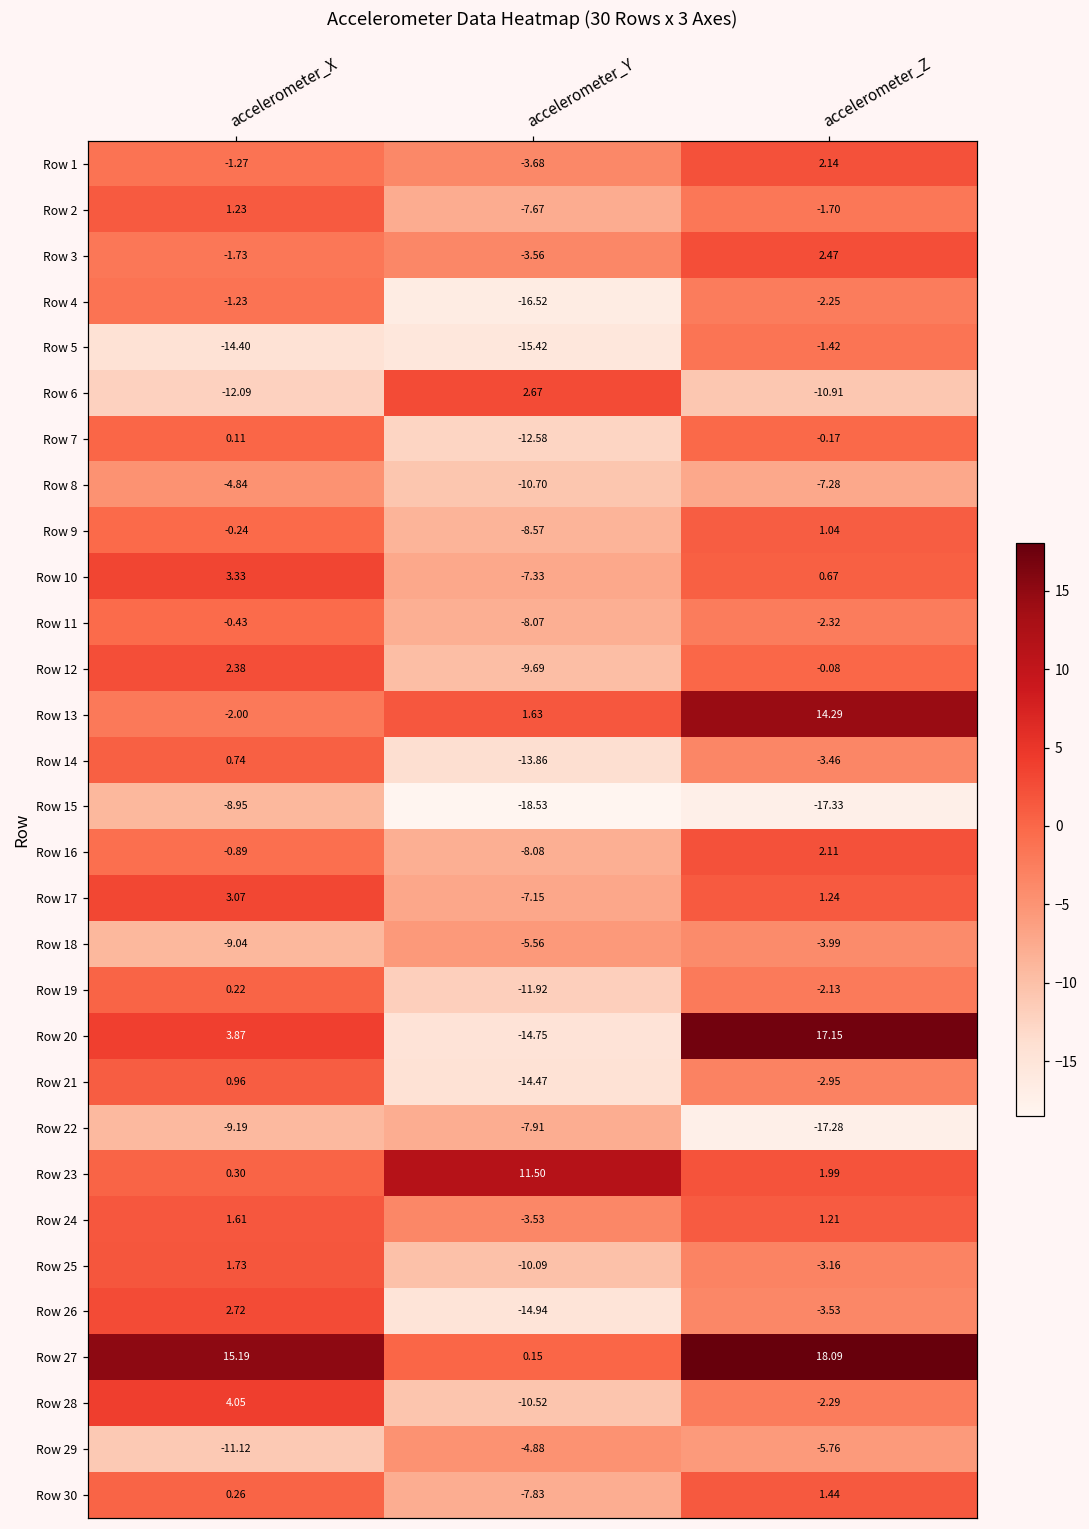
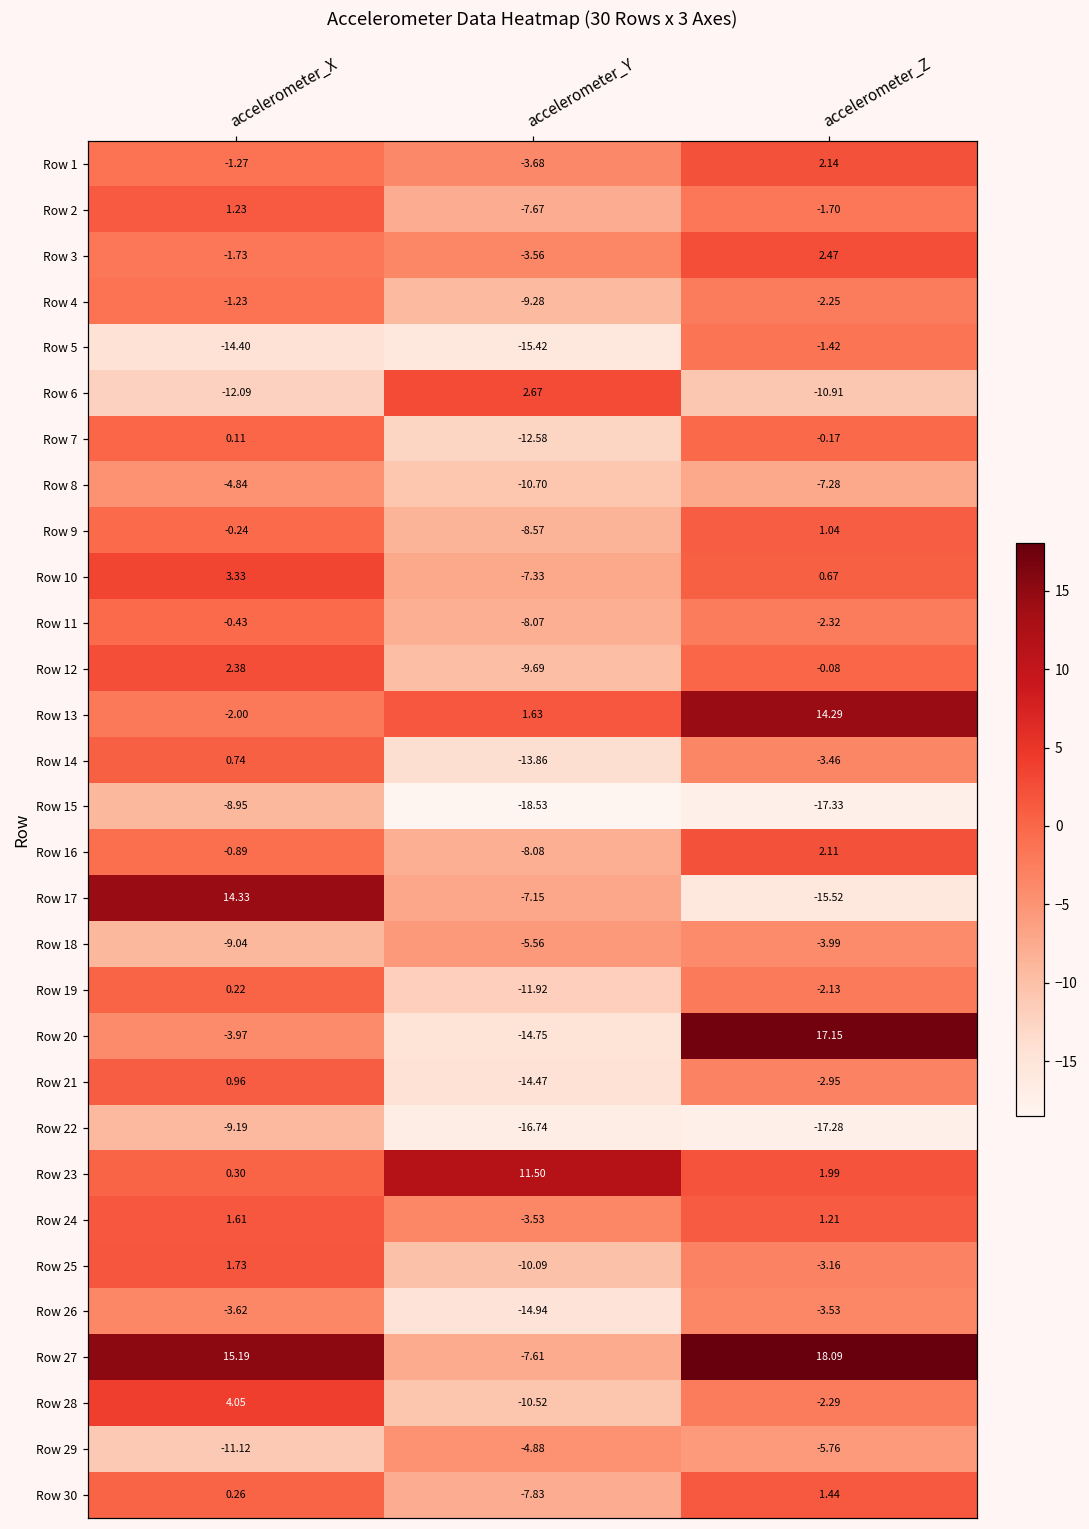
  {
    "Row 1": {
      "accelerometer_X": -1.27,
      "accelerometer_Y": -3.68,
      "accelerometer_Z": 2.14
    },
    "Row 2": {
      "accelerometer_X": 1.23,
      "accelerometer_Y": -7.67,
      "accelerometer_Z": -1.70
    },
    "Row 3": {
      "accelerometer_X": -1.73,
      "accelerometer_Y": -3.56,
      "accelerometer_Z": 2.47
    },
    "Row 4": {
      "accelerometer_X": -1.23,
-     "accelerometer_Y": -16.52,
+     "accelerometer_Y": -9.28,
      "accelerometer_Z": -2.25
    },
    "Row 5": {
      "accelerometer_X": -14.40,
      "accelerometer_Y": -15.42,
      "accelerometer_Z": -1.42
    },
    "Row 6": {
      "accelerometer_X": -12.09,
      "accelerometer_Y": 2.67,
      "accelerometer_Z": -10.91
    },
    "Row 7": {
      "accelerometer_X": 0.11,
      "accelerometer_Y": -12.58,
      "accelerometer_Z": -0.17
    },
    "Row 8": {
      "accelerometer_X": -4.84,
      "accelerometer_Y": -10.70,
      "accelerometer_Z": -7.28
    },
    "Row 9": {
      "accelerometer_X": -0.24,
      "accelerometer_Y": -8.57,
      "accelerometer_Z": 1.04
    },
    "Row 10": {
      "accelerometer_X": 3.33,
      "accelerometer_Y": -7.33,
      "accelerometer_Z": 0.67
    },
    "Row 11": {
      "accelerometer_X": -0.43,
      "accelerometer_Y": -8.07,
      "accelerometer_Z": -2.32
    },
    "Row 12": {
      "accelerometer_X": 2.38,
      "accelerometer_Y": -9.69,
      "accelerometer_Z": -0.08
    },
    "Row 13": {
      "accelerometer_X": -2.00,
      "accelerometer_Y": 1.63,
      "accelerometer_Z": 14.29
    },
    "Row 14": {
      "accelerometer_X": 0.74,
      "accelerometer_Y": -13.86,
      "accelerometer_Z": -3.46
    },
    "Row 15": {
      "accelerometer_X": -8.95,
      "accelerometer_Y": -18.53,
      "accelerometer_Z": -17.33
    },
    "Row 16": {
      "accelerometer_X": -0.89,
      "accelerometer_Y": -8.08,
      "accelerometer_Z": 2.11
    },
    "Row 17": {
-     "accelerometer_X": 3.07,
+     "accelerometer_X": 14.33,
      "accelerometer_Y": -7.15,
-     "accelerometer_Z": 1.24
+     "accelerometer_Z": -15.52
    },
    "Row 18": {
      "accelerometer_X": -9.04,
      "accelerometer_Y": -5.56,
      "accelerometer_Z": -3.99
    },
    "Row 19": {
      "accelerometer_X": 0.22,
      "accelerometer_Y": -11.92,
      "accelerometer_Z": -2.13
    },
    "Row 20": {
-     "accelerometer_X": 3.87,
+     "accelerometer_X": -3.97,
      "accelerometer_Y": -14.75,
      "accelerometer_Z": 17.15
    },
    "Row 21": {
      "accelerometer_X": 0.96,
      "accelerometer_Y": -14.47,
      "accelerometer_Z": -2.95
    },
    "Row 22": {
      "accelerometer_X": -9.19,
-     "accelerometer_Y": -7.91,
+     "accelerometer_Y": -16.74,
      "accelerometer_Z": -17.28
    },
    "Row 23": {
      "accelerometer_X": 0.30,
      "accelerometer_Y": 11.50,
      "accelerometer_Z": 1.99
    },
    "Row 24": {
      "accelerometer_X": 1.61,
      "accelerometer_Y": -3.53,
      "accelerometer_Z": 1.21
    },
    "Row 25": {
      "accelerometer_X": 1.73,
      "accelerometer_Y": -10.09,
      "accelerometer_Z": -3.16
    },
    "Row 26": {
-     "accelerometer_X": 2.72,
+     "accelerometer_X": -3.62,
      "accelerometer_Y": -14.94,
      "accelerometer_Z": -3.53
    },
    "Row 27": {
      "accelerometer_X": 15.19,
-     "accelerometer_Y": 0.15,
+     "accelerometer_Y": -7.61,
      "accelerometer_Z": 18.09
    },
    "Row 28": {
      "accelerometer_X": 4.05,
      "accelerometer_Y": -10.52,
      "accelerometer_Z": -2.29
    },
    "Row 29": {
      "accelerometer_X": -11.12,
      "accelerometer_Y": -4.88,
      "accelerometer_Z": -5.76
    },
    "Row 30": {
      "accelerometer_X": 0.26,
      "accelerometer_Y": -7.83,
      "accelerometer_Z": 1.44
    }
  }
